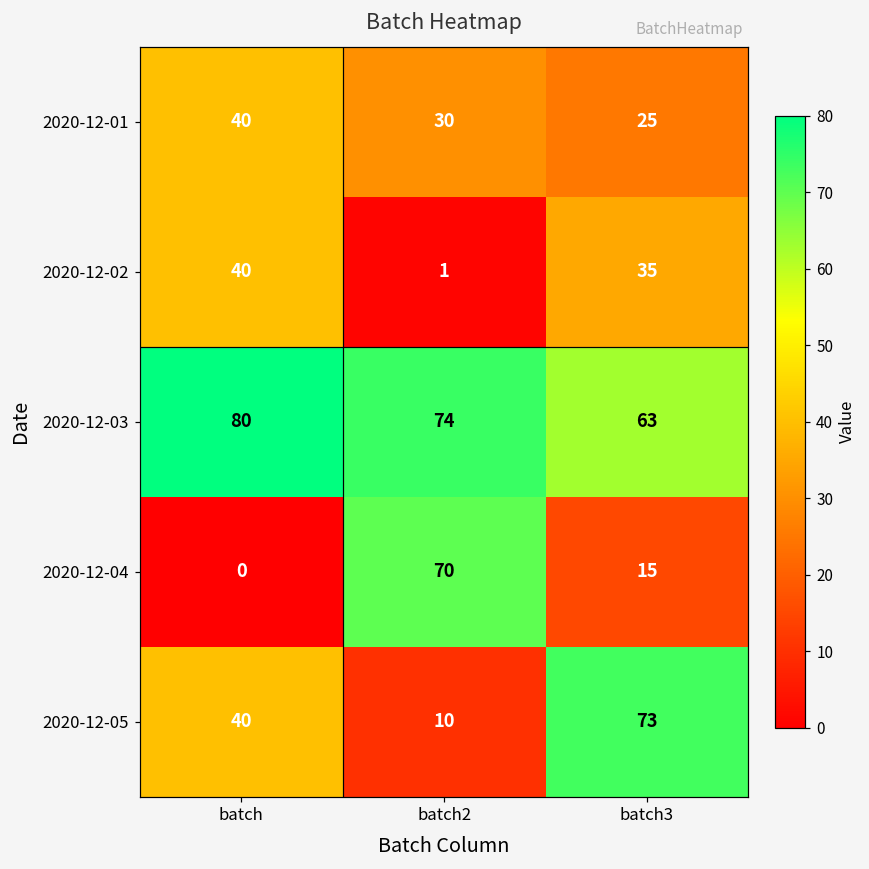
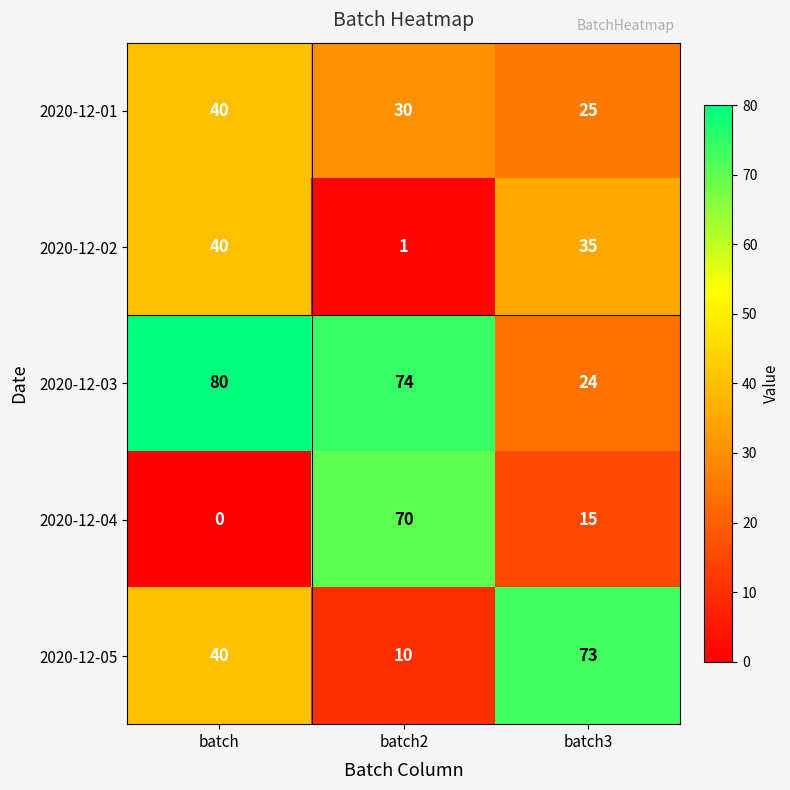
  {
    "2020-12-01": {
      "batch": 40,
      "batch2": 30,
      "batch3": 25
    },
    "2020-12-02": {
      "batch": 40,
      "batch2": 1,
      "batch3": 35
    },
    "2020-12-03": {
      "batch": 80,
      "batch2": 74,
-     "batch3": 63
+     "batch3": 24
    },
    "2020-12-04": {
      "batch": 0,
      "batch2": 70,
      "batch3": 15
    },
    "2020-12-05": {
      "batch": 40,
      "batch2": 10,
      "batch3": 73
    }
  }
